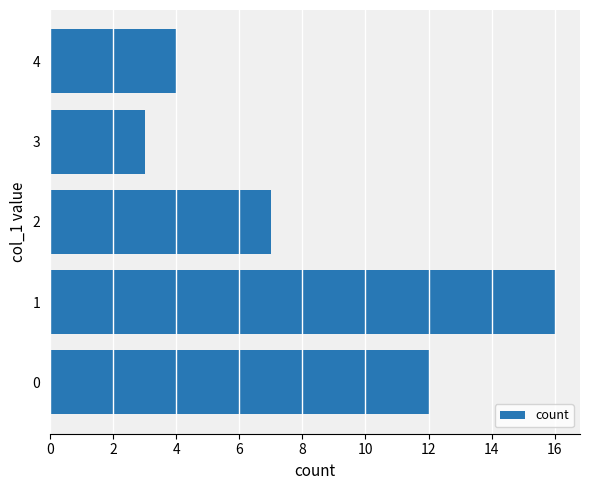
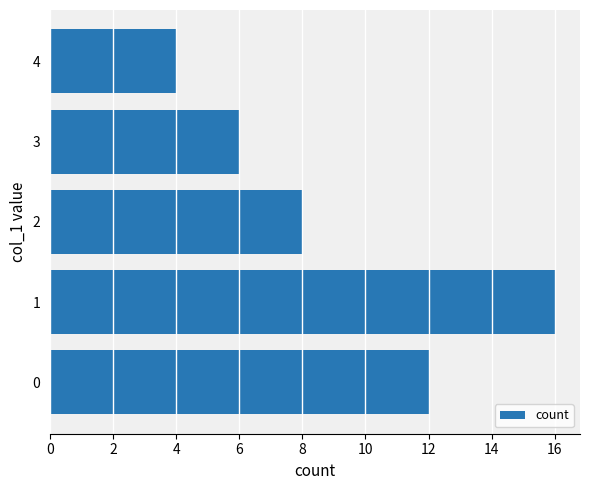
  {
    "4": 4,
-   "3": 3,
-   "2": 7,
+   "3": 6,
+   "2": 8,
    "1": 16,
    "0": 12
  }
